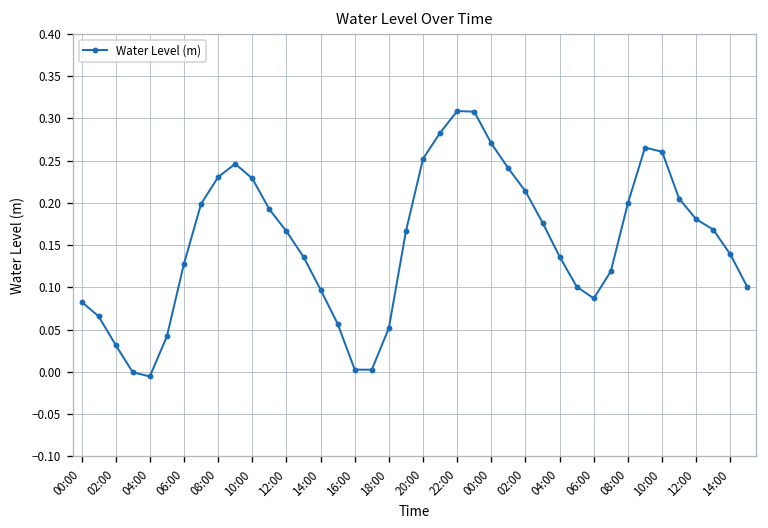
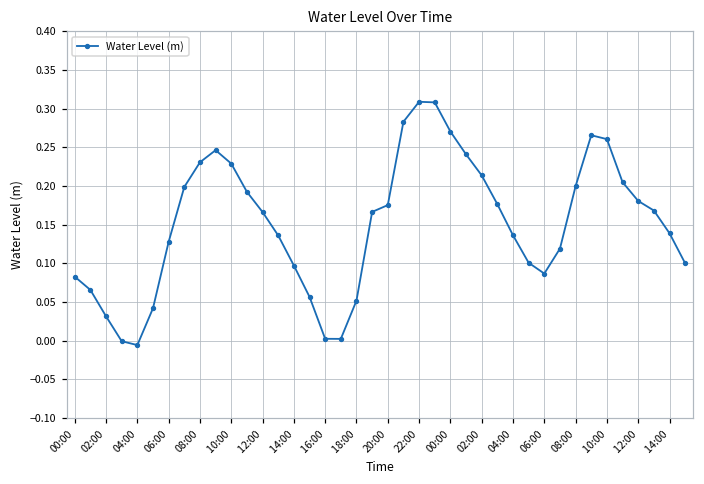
  {
    "16:00": 0.00,
    "18:00": 0.05,
-   "20:00": 0.25,
+   "20:00": 0.18,
    "22:00": 0.31
  }
